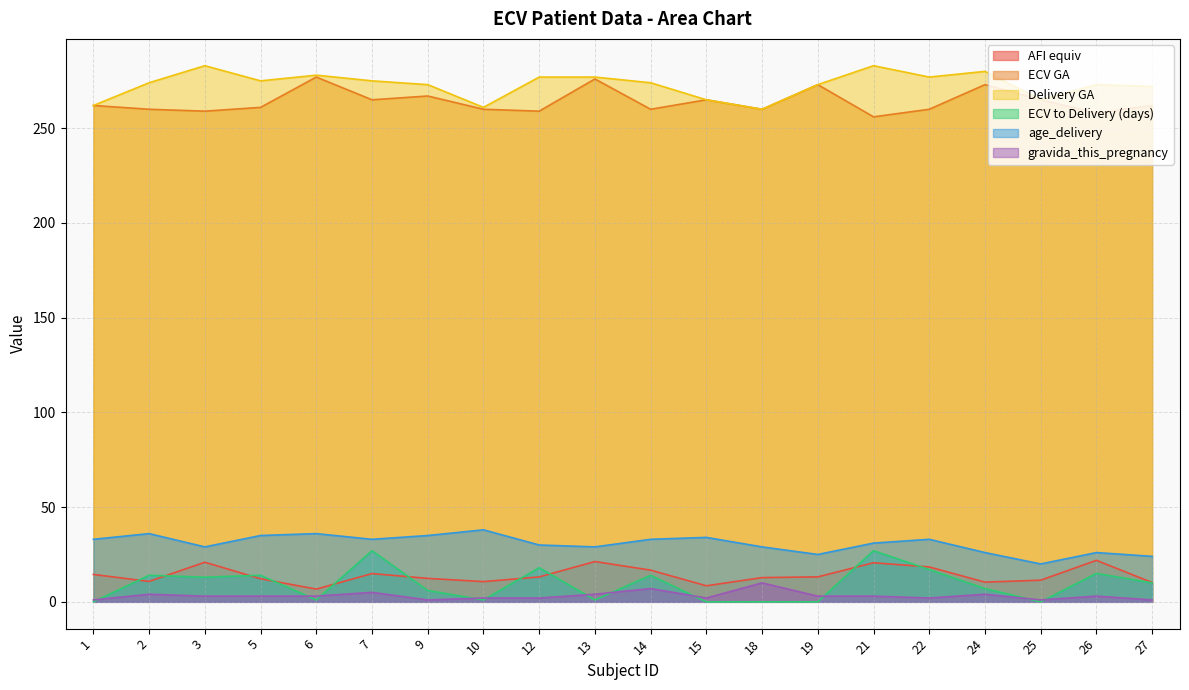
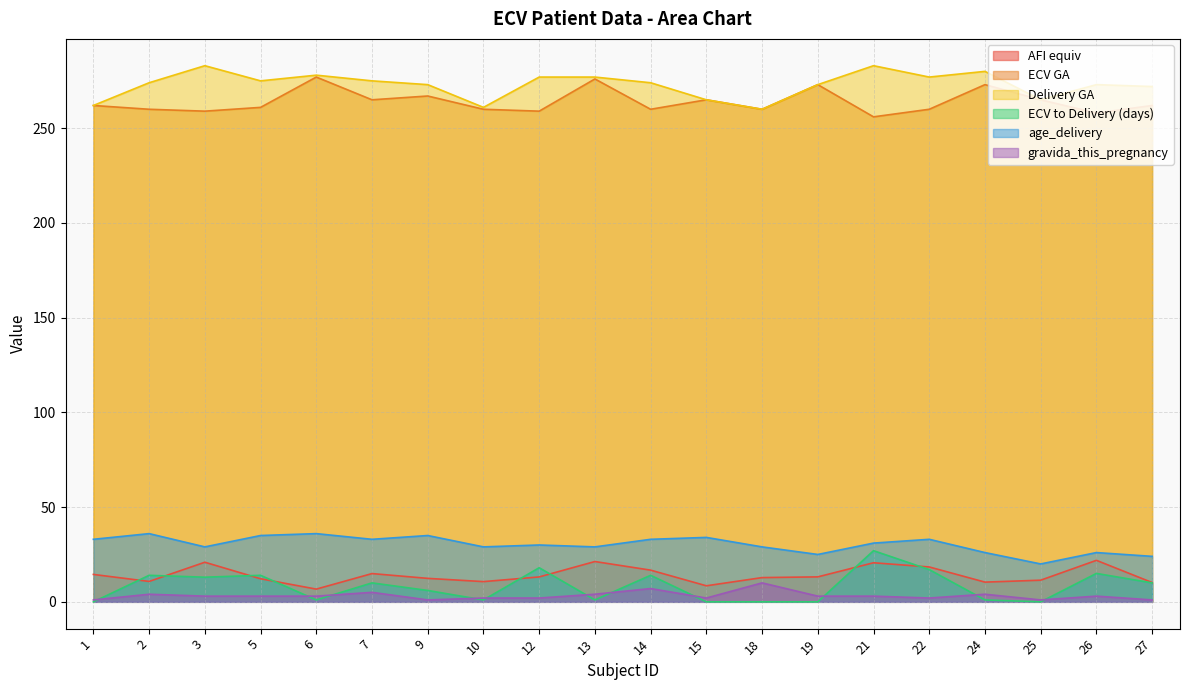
  {
    "ECV to Delivery (days)": {
      "2": 14,
      "3": 13,
      "5": 14,
      "6": 1,
-     "7": 27,
+     "7": 10,
      "9": 6,
      "12": 18,
      "13": 1,
      "14": 14,
      "15": 0,
      "18": 0,
      "19": 0,
      "21": 27,
      "22": 17,
-     "24": 7,
+     "24": 1,
      "26": 15
    },
    "age_delivery": {
      "1": 33,
      "2": 36,
      "3": 29,
      "5": 35,
      "6": 36,
      "7": 33,
      "9": 35,
-     "10": 38,
+     "10": 29,
      "12": 30,
      "13": 29,
      "14": 33,
      "15": 34,
      "18": 29,
      "19": 25,
      "21": 31,
      "22": 33,
      "24": 26,
      "25": 20,
      "26": 26,
      "27": 24
    },
    "gravida_this_pregnancy": {
      "2": 4,
      "3": 3,
      "5": 3,
      "6": 3,
      "7": 5,
      "9": 1,
      "12": 2,
      "13": 4,
      "14": 7,
      "15": 2,
      "18": 10,
      "19": 3,
      "21": 3,
      "22": 2,
      "24": 4,
      "26": 3,
      "27": 1
    }
  }
